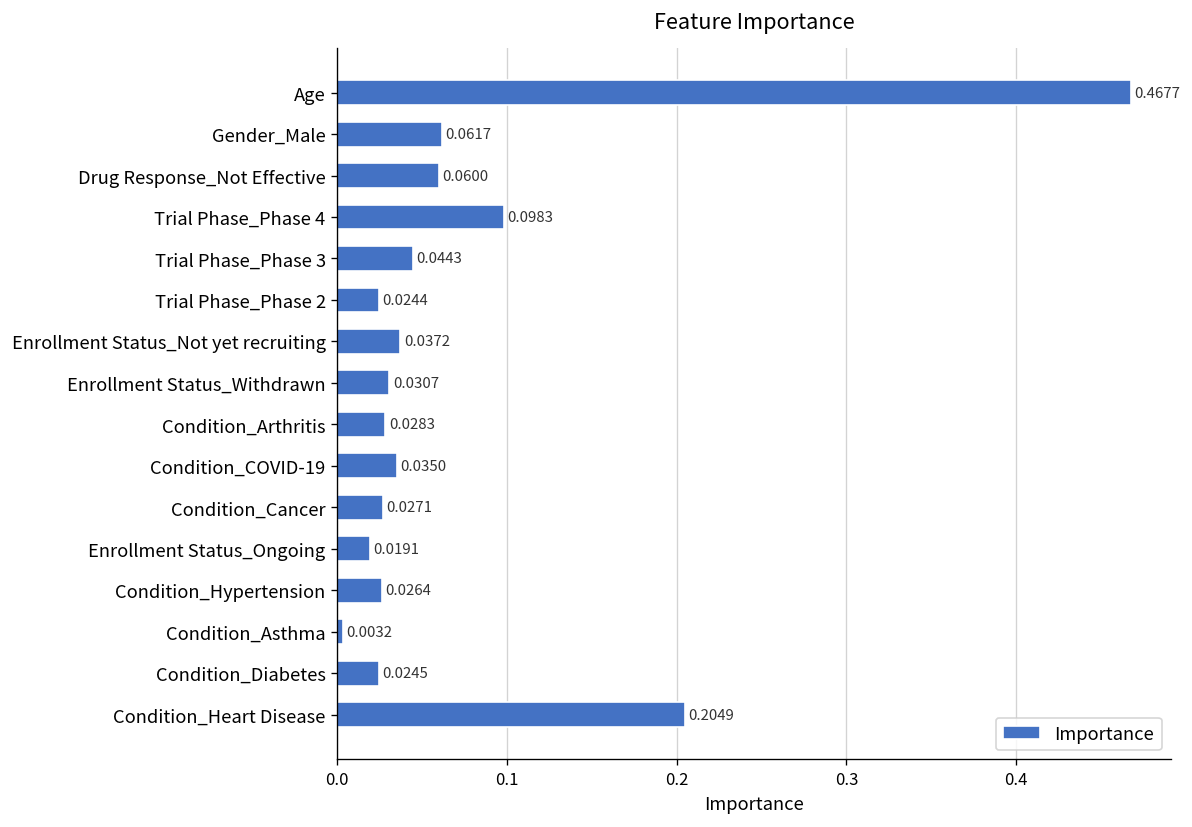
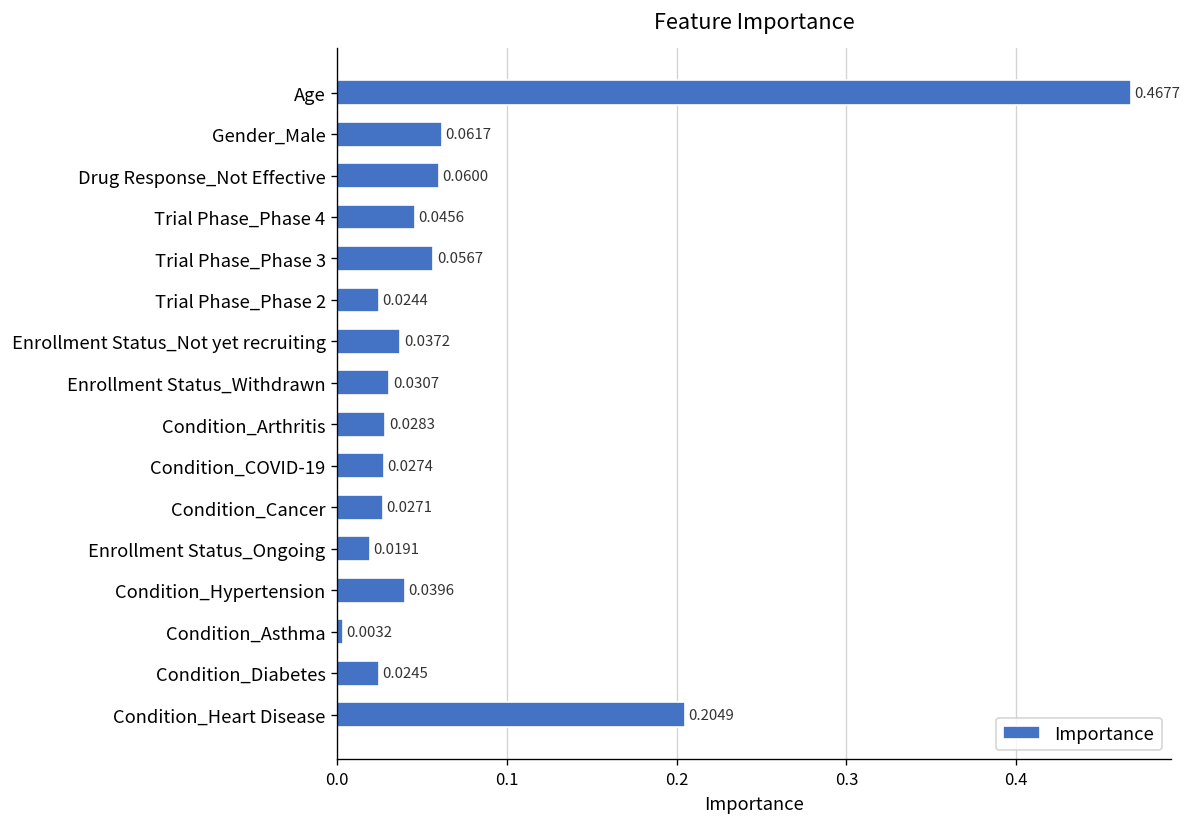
  {
    "Age": 0.4677,
    "Gender_Male": 0.0617,
    "Drug Response_Not Effective": 0.0600,
-   "Trial Phase_Phase 4": 0.0983,
-   "Trial Phase_Phase 3": 0.0443,
+   "Trial Phase_Phase 4": 0.0456,
+   "Trial Phase_Phase 3": 0.0567,
    "Trial Phase_Phase 2": 0.0244,
    "Enrollment Status_Not yet recruiting": 0.0372,
    "Enrollment Status_Withdrawn": 0.0307,
    "Condition_Arthritis": 0.0283,
-   "Condition_COVID-19": 0.0350,
+   "Condition_COVID-19": 0.0274,
    "Condition_Cancer": 0.0271,
    "Enrollment Status_Ongoing": 0.0191,
-   "Condition_Hypertension": 0.0264,
+   "Condition_Hypertension": 0.0396,
    "Condition_Asthma": 0.0032,
    "Condition_Diabetes": 0.0245,
    "Condition_Heart Disease": 0.2049
  }
